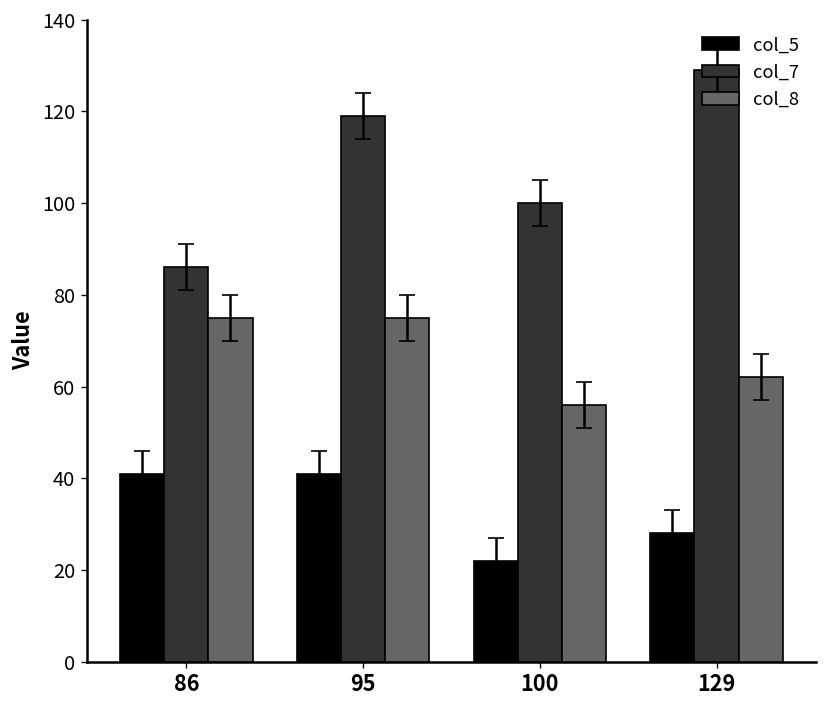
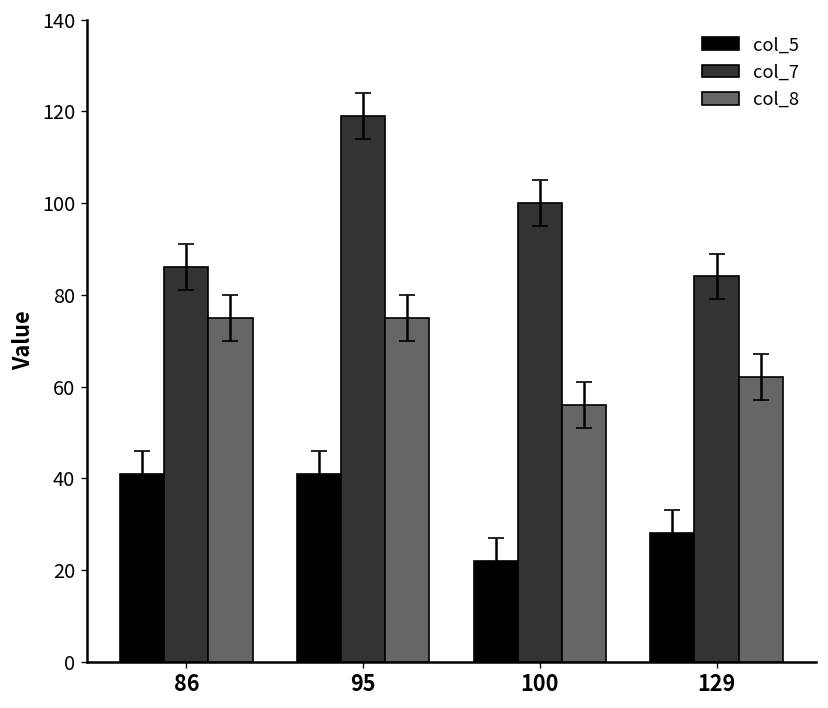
  {
    "col_7": {
      "86": 86,
      "95": 119,
      "100": 100,
-     "129": 129
+     "129": 84
    },
    "col_8": {
      "86": 75,
      "95": 75,
      "100": 56,
      "129": 62
    }
  }
